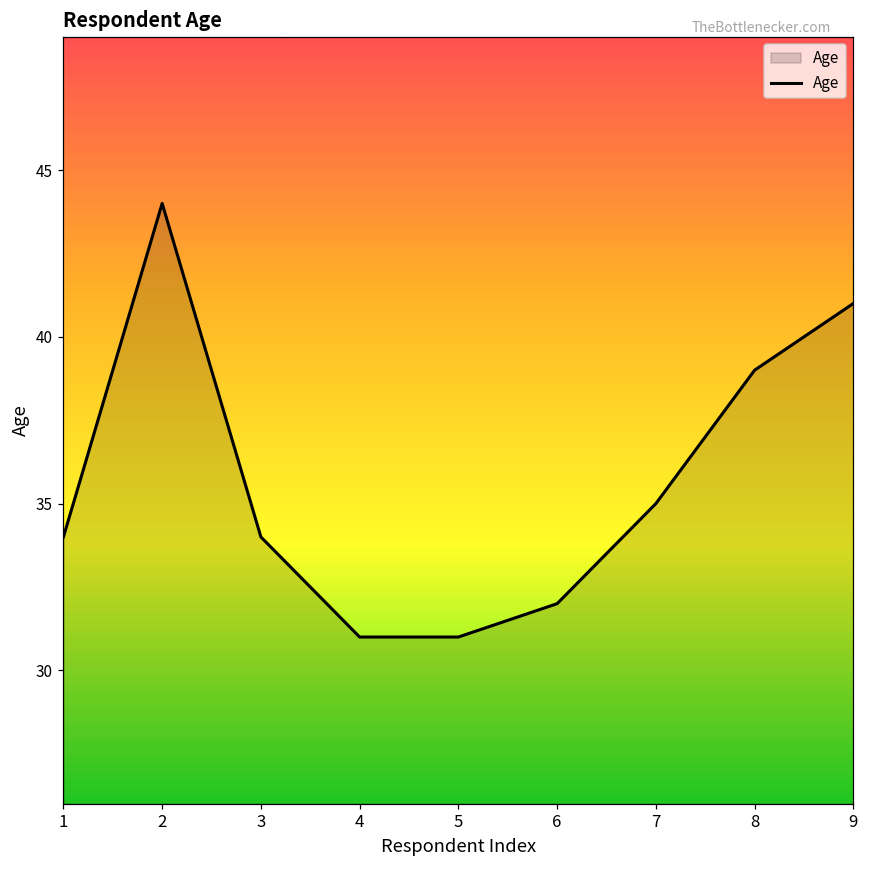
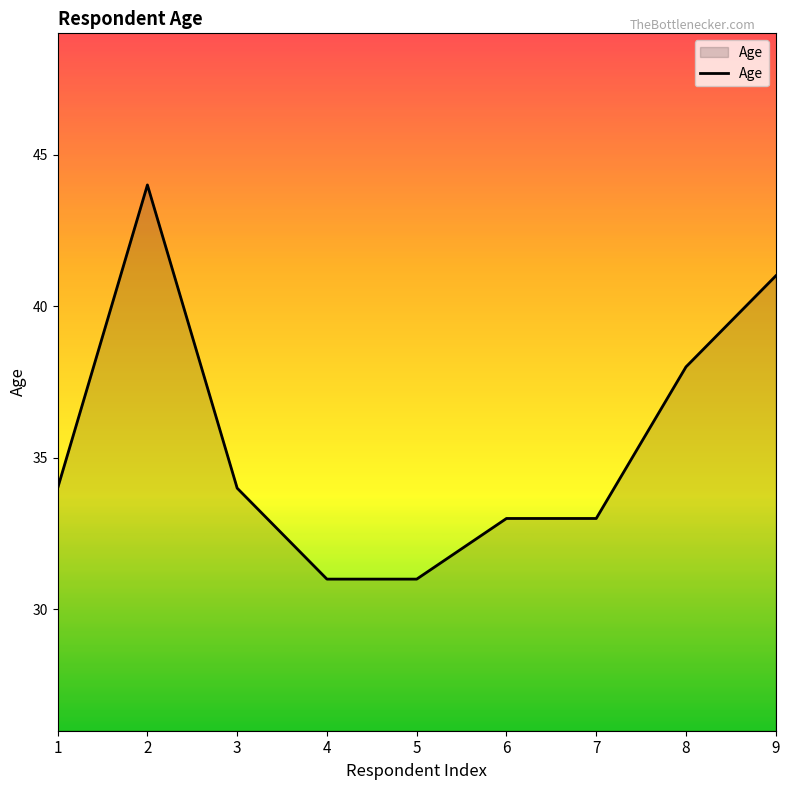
  {
    "1": 34,
    "2": 44,
    "3": 34,
    "4": 31,
    "5": 31,
-   "6": 32,
-   "7": 35,
-   "8": 39,
+   "6": 33,
+   "7": 33,
+   "8": 38,
    "9": 41
  }
